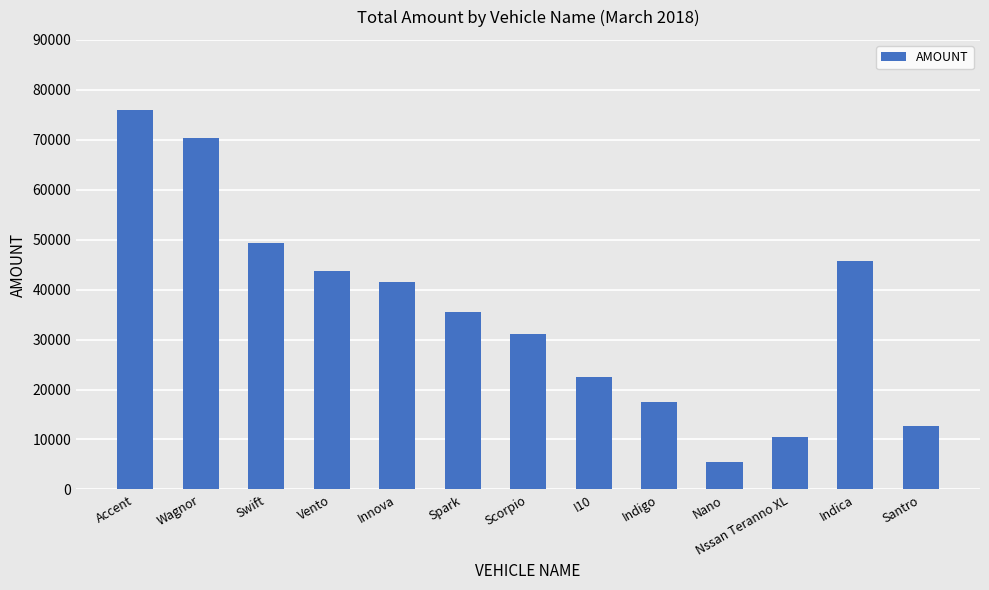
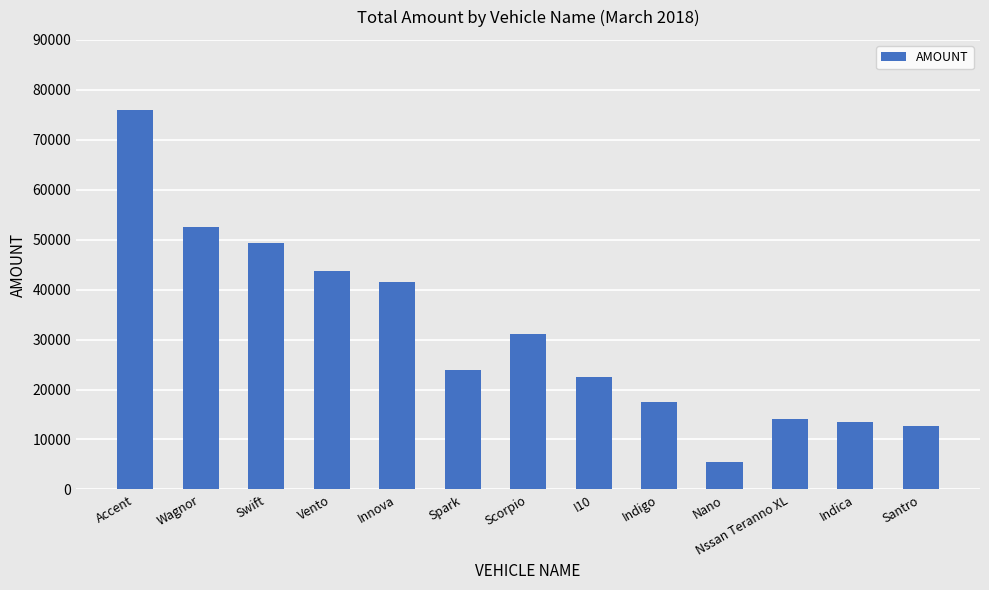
  {
    "Accent": 76000,
-   "Wagnor": 70000,
+   "Wagnor": 52000,
    "Swift": 49000,
    "Vento": 44000,
    "Innova": 41000,
-   "Spark": 36000,
+   "Spark": 24000,
    "Scorpio": 31000,
    "I10": 22000,
    "Indigo": 17000,
    "Nano": 6000,
-   "Nssan Teranno XL": 10000,
-   "Indica": 46000,
+   "Nssan Teranno XL": 14000,
+   "Indica": 14000,
    "Santro": 13000
  }
